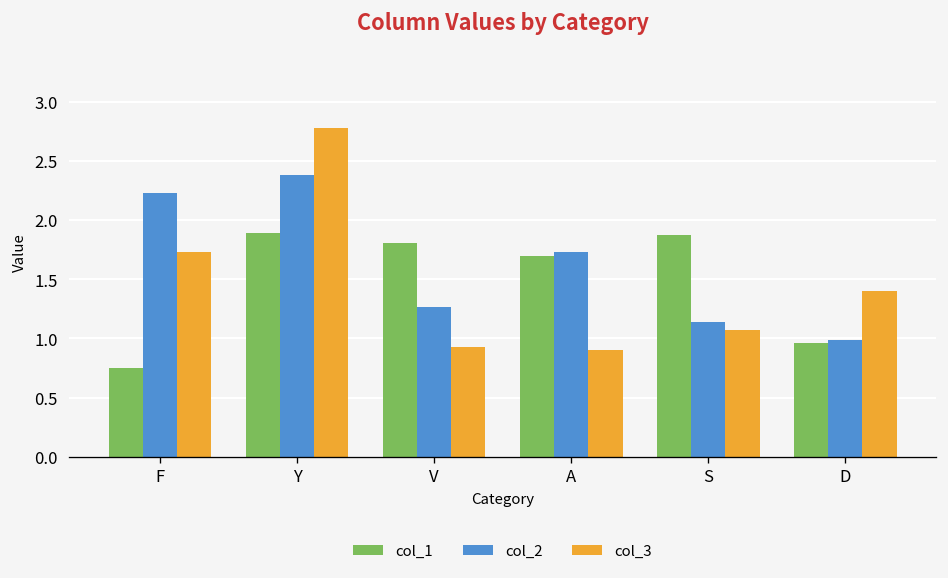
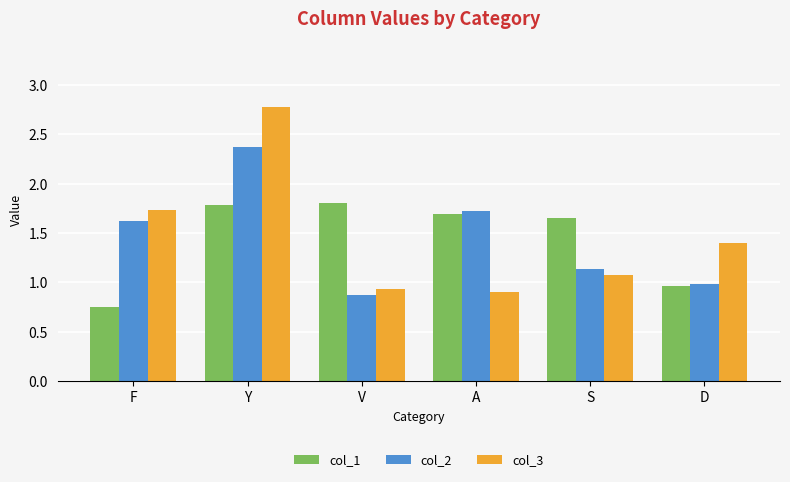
  {
    "col_1": {
      "F": 0.7,
-     "Y": 1.9,
+     "Y": 1.8,
      "V": 1.8,
      "A": 1.7,
-     "S": 1.9,
+     "S": 1.7,
      "D": 1.0
    },
    "col_2": {
-     "F": 2.2,
+     "F": 1.6,
      "Y": 2.4,
-     "V": 1.3,
+     "V": 0.9,
      "A": 1.7,
      "S": 1.1,
      "D": 1.0
    },
    "col_3": {
      "F": 1.7,
      "Y": 2.8,
      "V": 0.9,
      "A": 0.9,
      "S": 1.1,
      "D": 1.4
    }
  }
